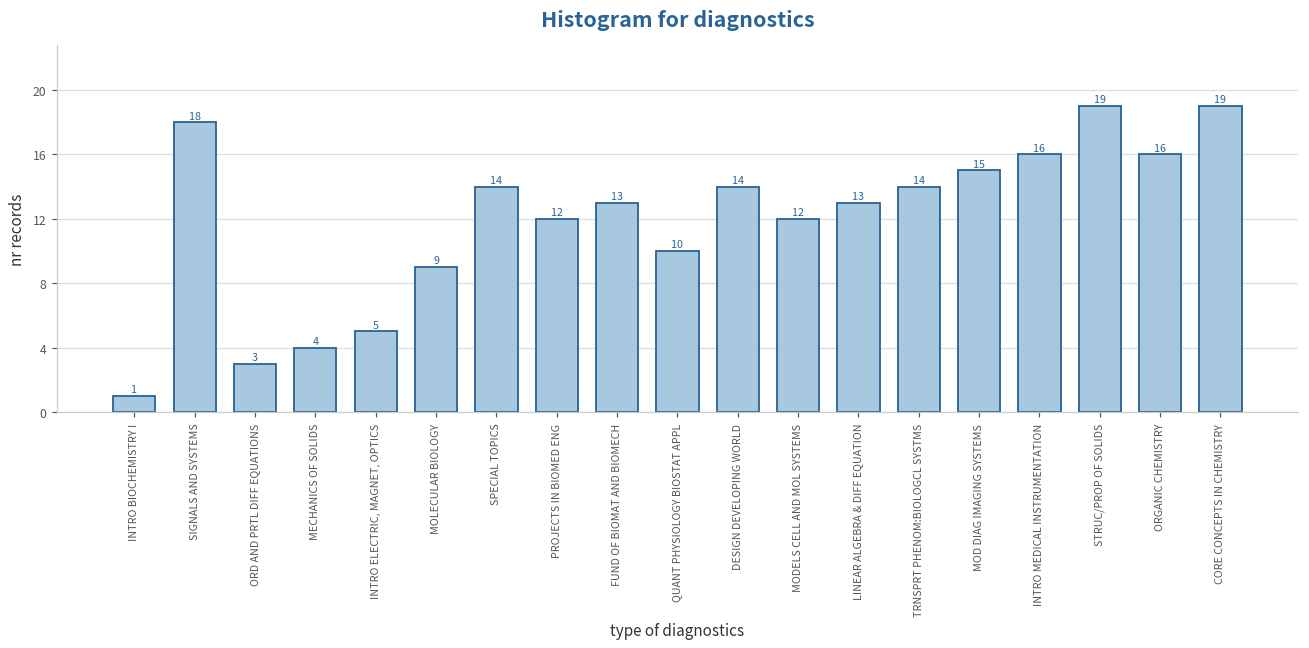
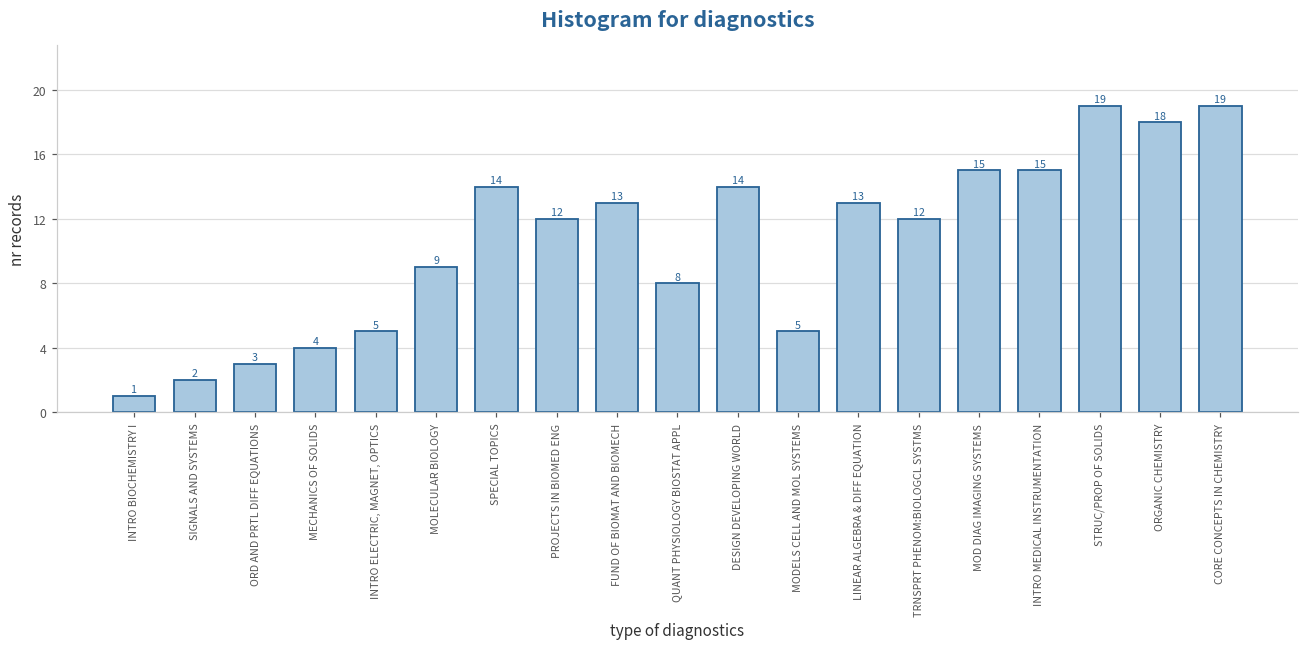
  {
    "INTRO BIOCHEMISTRY I": 1,
-   "SIGNALS AND SYSTEMS": 18,
+   "SIGNALS AND SYSTEMS": 2,
    "ORD AND PRTL DIFF EQUATIONS": 3,
    "MECHANICS OF SOLIDS": 4,
    "INTRO ELECTRIC, MAGNET, OPTICS": 5,
    "MOLECULAR BIOLOGY": 9,
    "SPECIAL TOPICS": 14,
    "PROJECTS IN BIOMED ENG": 12,
    "FUND OF BIOMAT AND BIOMECH": 13,
-   "QUANT PHYSIOLOGY BIOSTAT APPL": 10,
+   "QUANT PHYSIOLOGY BIOSTAT APPL": 8,
    "DESIGN DEVELOPING WORLD": 14,
-   "MODELS CELL AND MOL SYSTEMS": 12,
+   "MODELS CELL AND MOL SYSTEMS": 5,
    "LINEAR ALGEBRA & DIFF EQUATION": 13,
-   "TRNSPRT PHENOM:BIOLOGCL SYSTMS": 14,
+   "TRNSPRT PHENOM:BIOLOGCL SYSTMS": 12,
    "MOD DIAG IMAGING SYSTEMS": 15,
-   "INTRO MEDICAL INSTRUMENTATION": 16,
+   "INTRO MEDICAL INSTRUMENTATION": 15,
    "STRUC/PROP OF SOLIDS": 19,
-   "ORGANIC CHEMISTRY": 16,
+   "ORGANIC CHEMISTRY": 18,
    "CORE CONCEPTS IN CHEMISTRY": 19
  }
